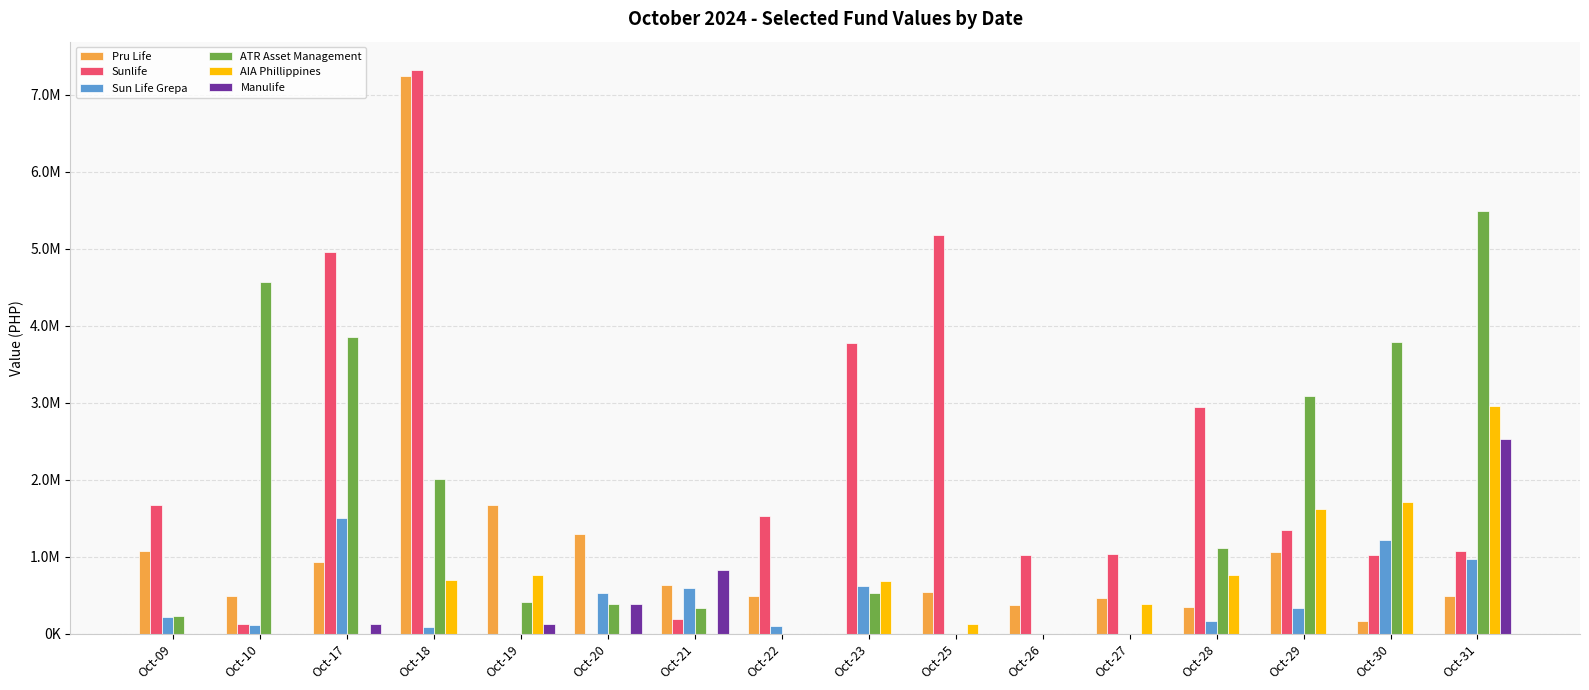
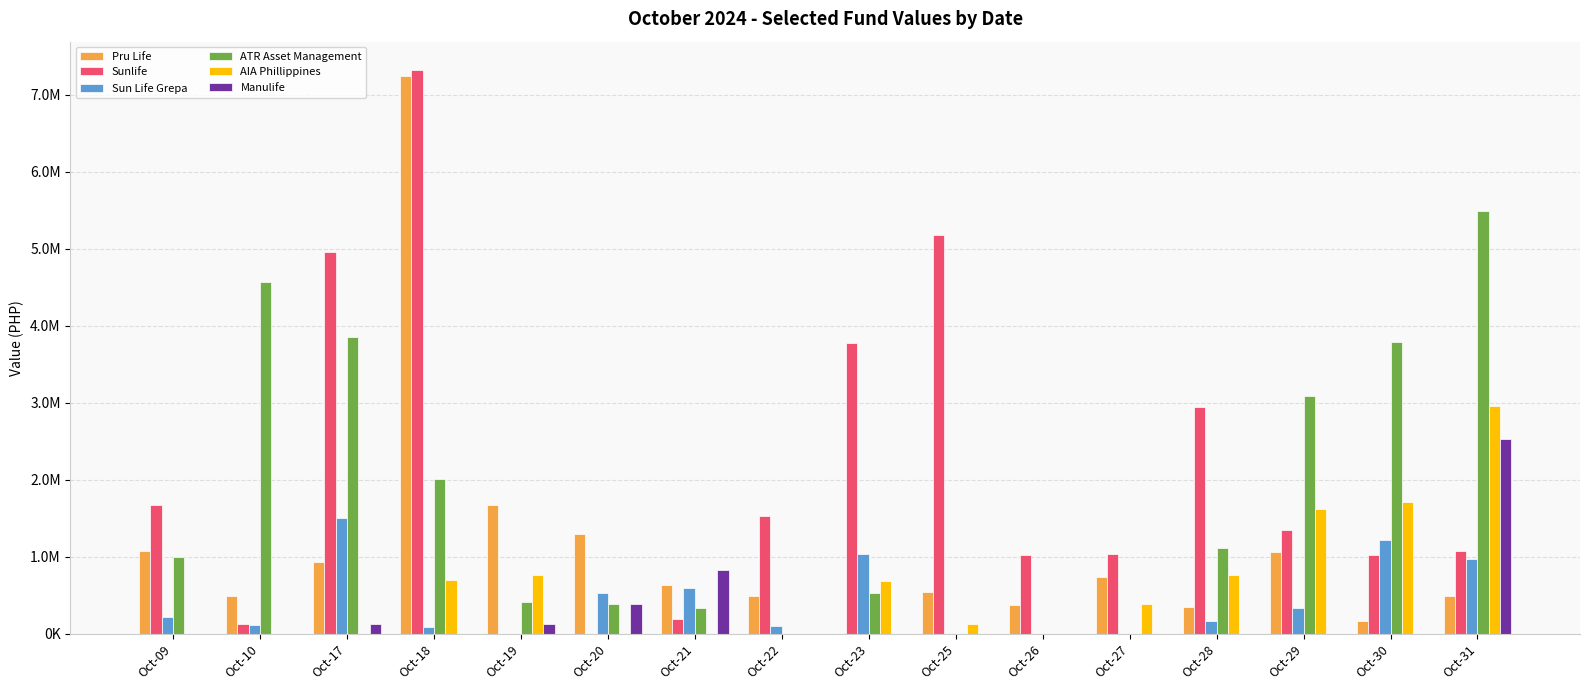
  {
    "Pru Life": {
      "Oct-09": 1100000,
      "Oct-10": 500000,
      "Oct-17": 900000,
      "Oct-18": 7200000,
      "Oct-19": 1700000,
      "Oct-20": 1300000,
      "Oct-21": 600000,
      "Oct-22": 500000,
      "Oct-23": 0,
      "Oct-25": 500000,
      "Oct-26": 400000,
-     "Oct-27": 500000,
+     "Oct-27": 700000,
      "Oct-28": 300000,
      "Oct-29": 1100000,
      "Oct-30": 200000,
      "Oct-31": 500000
    },
    "Sunlife": {
      "Oct-09": 1700000,
      "Oct-10": 100000,
      "Oct-17": 5000000,
      "Oct-18": 7300000,
      "Oct-19": 0,
      "Oct-20": 0,
      "Oct-21": 200000,
      "Oct-22": 1500000,
      "Oct-23": 3800000,
      "Oct-25": 5200000,
      "Oct-26": 1000000,
      "Oct-27": 1000000,
      "Oct-28": 2900000,
      "Oct-29": 1300000,
      "Oct-30": 1000000,
      "Oct-31": 1100000
    },
    "Sun Life Grepa": {
      "Oct-09": 200000,
      "Oct-10": 100000,
      "Oct-17": 1500000,
      "Oct-18": 100000,
      "Oct-19": 0,
      "Oct-20": 500000,
      "Oct-21": 600000,
      "Oct-22": 100000,
-     "Oct-23": 600000,
+     "Oct-23": 1000000,
      "Oct-25": 0,
      "Oct-26": 0,
      "Oct-27": 0,
      "Oct-28": 200000,
      "Oct-29": 300000,
      "Oct-30": 1200000,
      "Oct-31": 1000000
    },
    "ATR Asset Management": {
-     "Oct-09": 200000,
+     "Oct-09": 1000000,
      "Oct-10": 4600000,
      "Oct-17": 3800000,
      "Oct-18": 2000000,
      "Oct-19": 400000,
      "Oct-20": 400000,
      "Oct-21": 300000,
      "Oct-22": 0,
      "Oct-23": 500000,
      "Oct-25": 0,
      "Oct-26": 0,
      "Oct-27": 0,
      "Oct-28": 1100000,
      "Oct-29": 3100000,
      "Oct-30": 3800000,
      "Oct-31": 5500000
    },
    "AIA Phillippines": {
      "Oct-09": 0,
      "Oct-10": 0,
      "Oct-17": 0,
      "Oct-18": 700000,
      "Oct-19": 800000,
      "Oct-20": 0,
      "Oct-21": 0,
      "Oct-22": 0,
      "Oct-23": 700000,
      "Oct-25": 100000,
      "Oct-26": 0,
      "Oct-27": 400000,
      "Oct-28": 800000,
      "Oct-29": 1600000,
      "Oct-30": 1700000,
      "Oct-31": 3000000
    },
    "Manulife": {
      "Oct-09": 0,
      "Oct-10": 0,
      "Oct-17": 100000,
      "Oct-18": 0,
      "Oct-19": 100000,
      "Oct-20": 400000,
      "Oct-21": 800000,
      "Oct-22": 0,
      "Oct-23": 0,
      "Oct-25": 0,
      "Oct-26": 0,
      "Oct-27": 0,
      "Oct-28": 0,
      "Oct-29": 0,
      "Oct-30": 0,
      "Oct-31": 2500000
    }
  }
